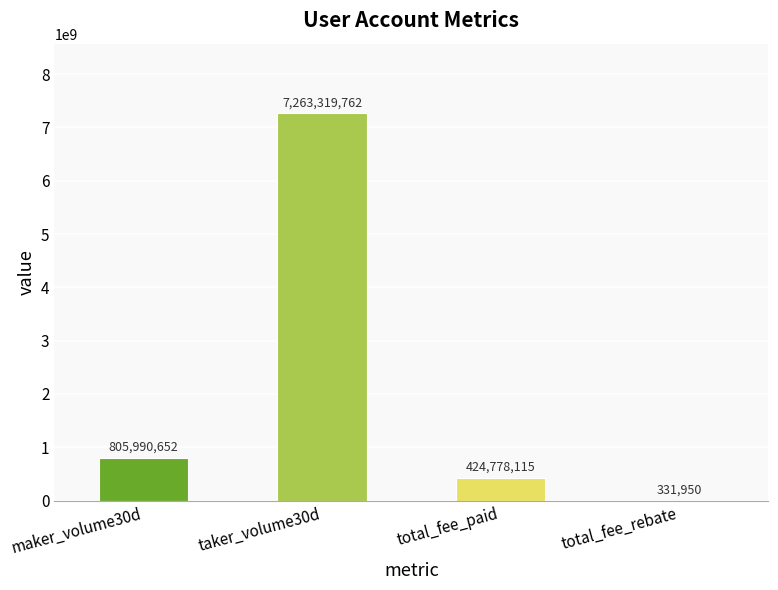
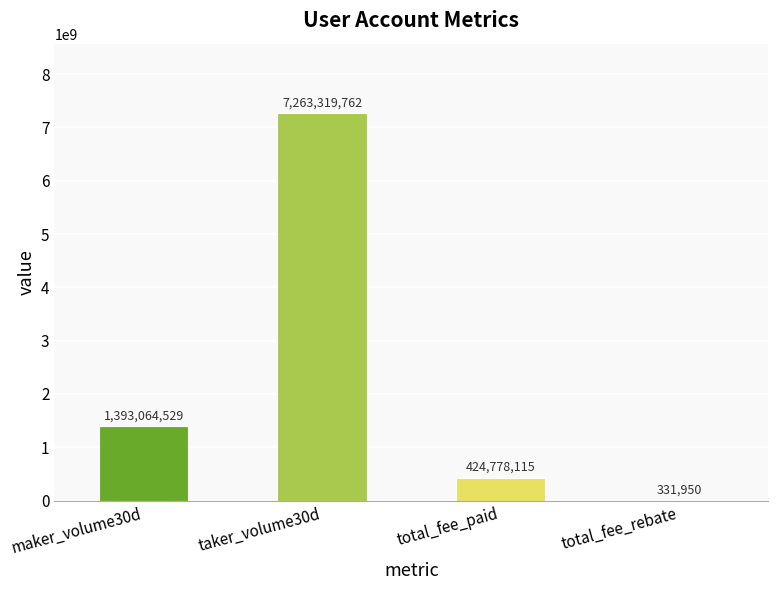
  {
-   "maker_volume30d": "805,990,652",
+   "maker_volume30d": "1,393,064,529",
    "taker_volume30d": "7,263,319,762",
    "total_fee_paid": "424,778,115",
    "total_fee_rebate": "331,950"
  }
